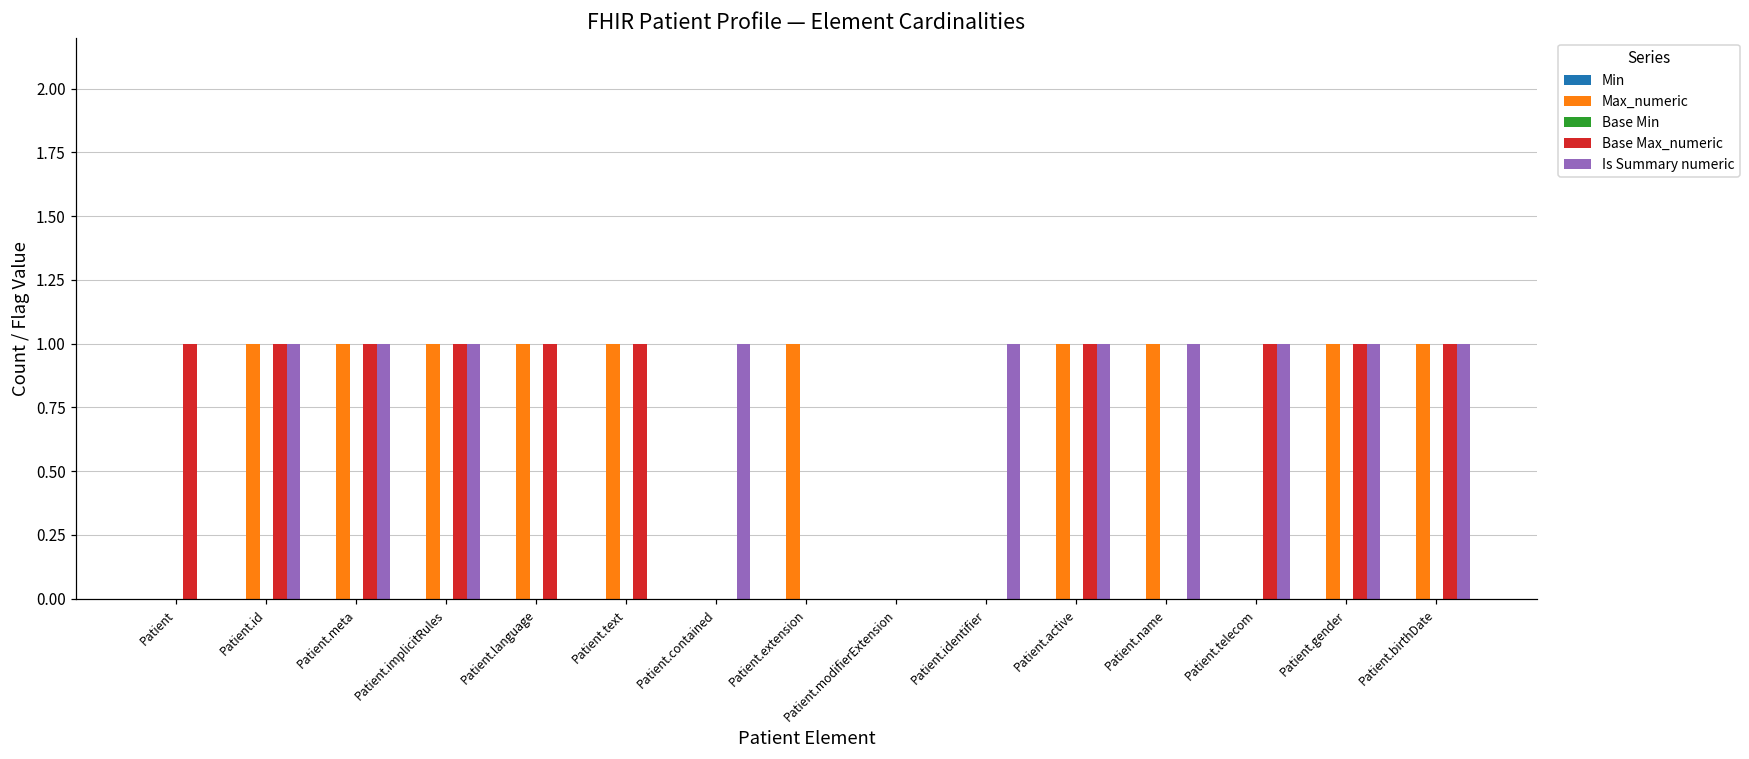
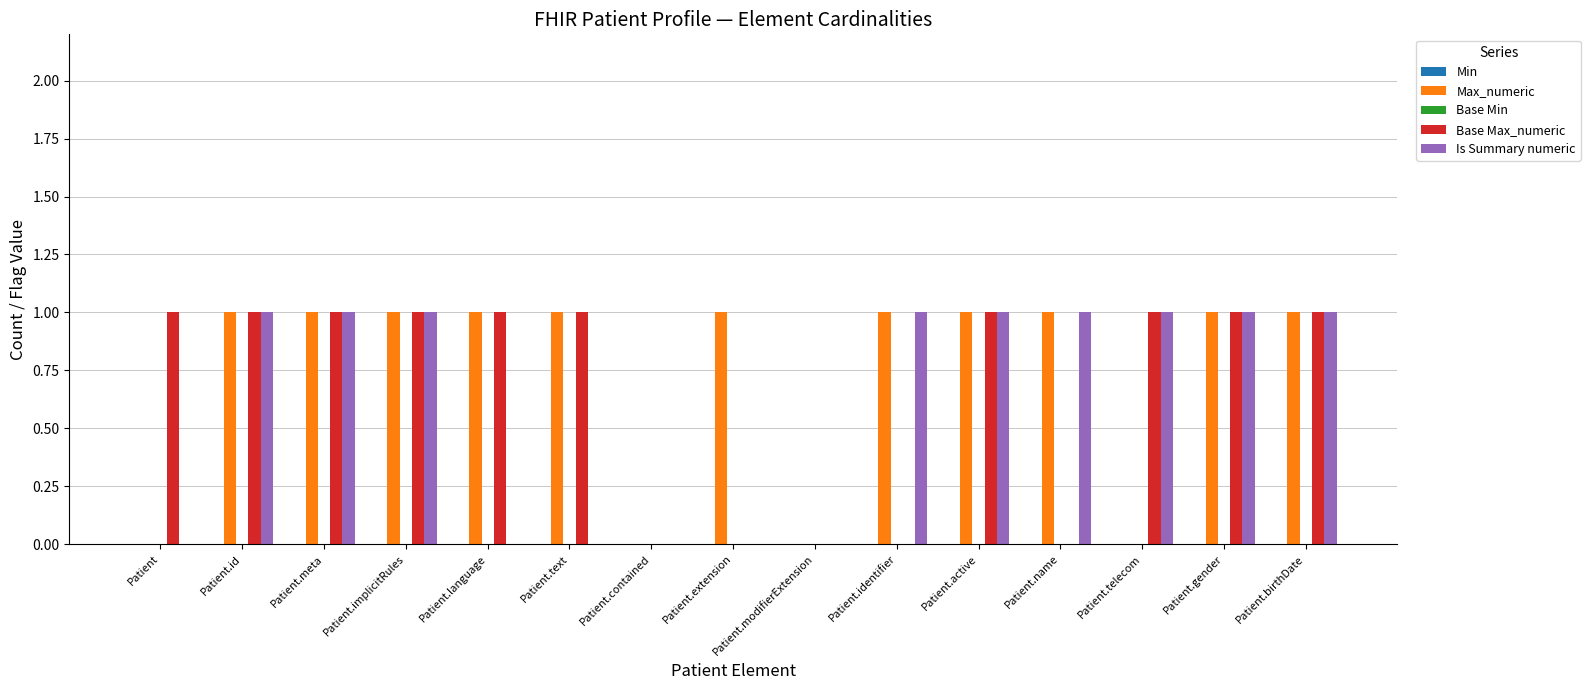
  {
    "Min": {
      "Patient": 0,
      "Patient.id": 0,
      "Patient.meta": 0,
      "Patient.implicitRules": 0,
      "Patient.language": 0,
      "Patient.text": 0,
      "Patient.contained": 0,
      "Patient.extension": 0,
      "Patient.modifierExtension": 0,
      "Patient.identifier": 0,
      "Patient.active": 0,
      "Patient.name": 0,
      "Patient.telecom": 0,
      "Patient.gender": 0,
      "Patient.birthDate": 0
    },
    "Max_numeric": {
      "Patient": 0,
      "Patient.id": 1,
      "Patient.meta": 1,
      "Patient.implicitRules": 1,
      "Patient.language": 1,
      "Patient.text": 1,
      "Patient.contained": 0,
      "Patient.extension": 1,
      "Patient.modifierExtension": 0,
-     "Patient.identifier": 0,
+     "Patient.identifier": 1,
      "Patient.active": 1,
      "Patient.name": 1,
      "Patient.telecom": 0,
      "Patient.gender": 1,
      "Patient.birthDate": 1
    },
    "Base Min": {
      "Patient": 0,
      "Patient.id": 0,
      "Patient.meta": 0,
      "Patient.implicitRules": 0,
      "Patient.language": 0,
      "Patient.text": 0,
      "Patient.contained": 0,
      "Patient.extension": 0,
      "Patient.modifierExtension": 0,
      "Patient.identifier": 0,
      "Patient.active": 0,
      "Patient.name": 0,
      "Patient.telecom": 0,
      "Patient.gender": 0,
      "Patient.birthDate": 0
    },
    "Base Max_numeric": {
      "Patient": 1,
      "Patient.id": 1,
      "Patient.meta": 1,
      "Patient.implicitRules": 1,
      "Patient.language": 1,
      "Patient.text": 1,
      "Patient.contained": 0,
      "Patient.extension": 0,
      "Patient.modifierExtension": 0,
      "Patient.identifier": 0,
      "Patient.active": 1,
      "Patient.name": 0,
      "Patient.telecom": 1,
      "Patient.gender": 1,
      "Patient.birthDate": 1
    },
    "Is Summary numeric": {
      "Patient": 0,
      "Patient.id": 1,
      "Patient.meta": 1,
      "Patient.implicitRules": 1,
      "Patient.language": 0,
      "Patient.text": 0,
-     "Patient.contained": 1,
+     "Patient.contained": 0,
      "Patient.extension": 0,
      "Patient.modifierExtension": 0,
      "Patient.identifier": 1,
      "Patient.active": 1,
      "Patient.name": 1,
      "Patient.telecom": 1,
      "Patient.gender": 1,
      "Patient.birthDate": 1
    }
  }
